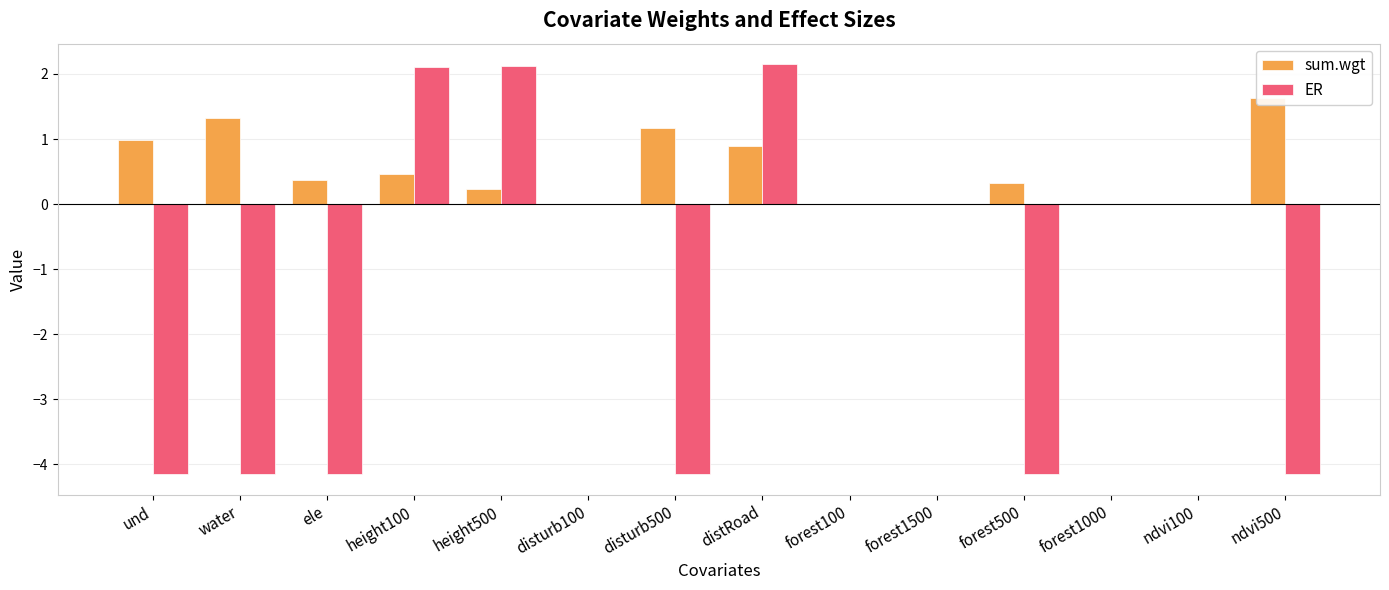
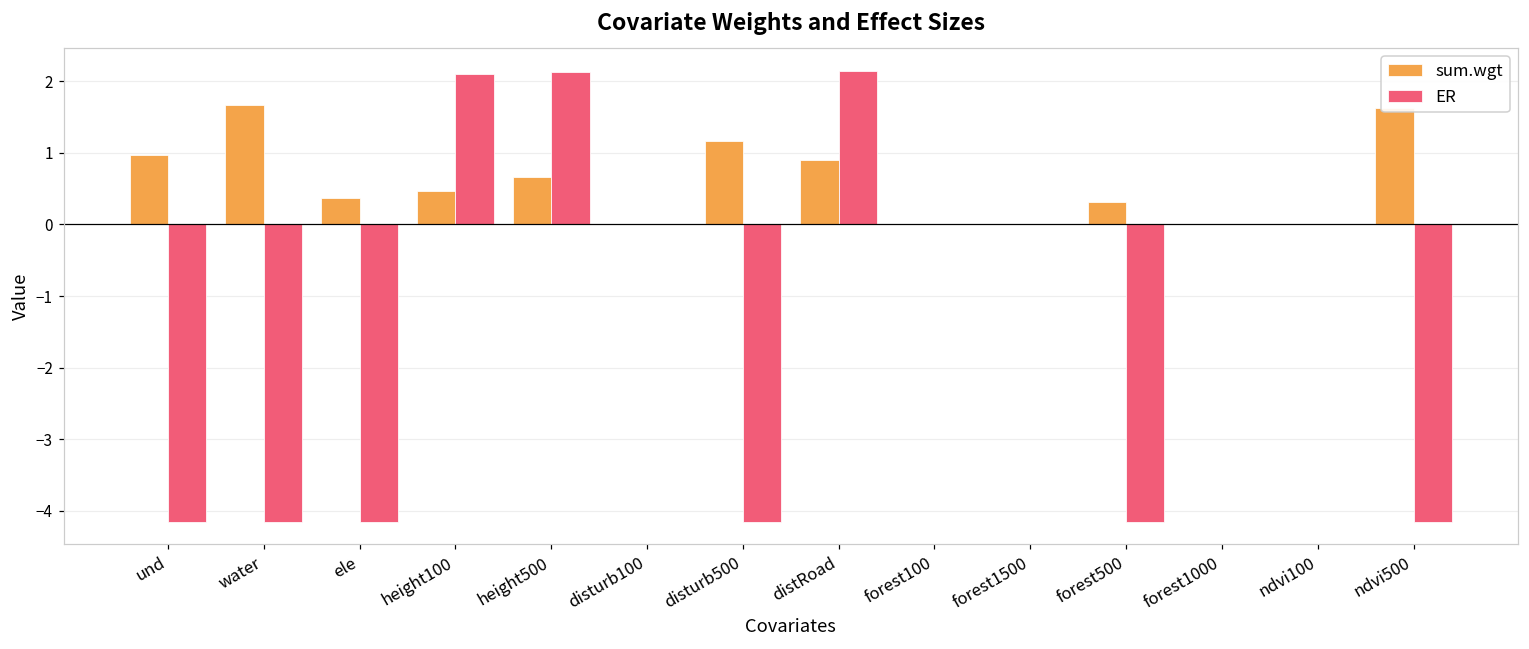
  {
    "sum.wgt": {
      "und": 1.0,
-     "water": 1.3,
+     "water": 1.7,
      "ele": 0.4,
      "height100": 0.5,
-     "height500": 0.2,
+     "height500": 0.7,
      "disturb100": 0.0,
      "disturb500": 1.2,
      "distRoad": 0.9,
      "forest100": 0.0,
      "forest1500": 0.0,
      "forest500": 0.3,
      "forest1000": 0.0,
      "ndvi100": 0.0
    },
    "ER": {
      "und": -4.2,
      "water": -4.2,
      "ele": -4.2,
      "height100": 2.1,
      "height500": 2.1,
      "disturb100": 0.0,
      "disturb500": -4.2,
      "distRoad": 2.2,
      "forest100": 0.0,
      "forest1500": 0.0,
      "forest500": -4.2,
      "forest1000": 0.0,
      "ndvi100": 0.0,
      "ndvi500": -4.2
    }
  }
